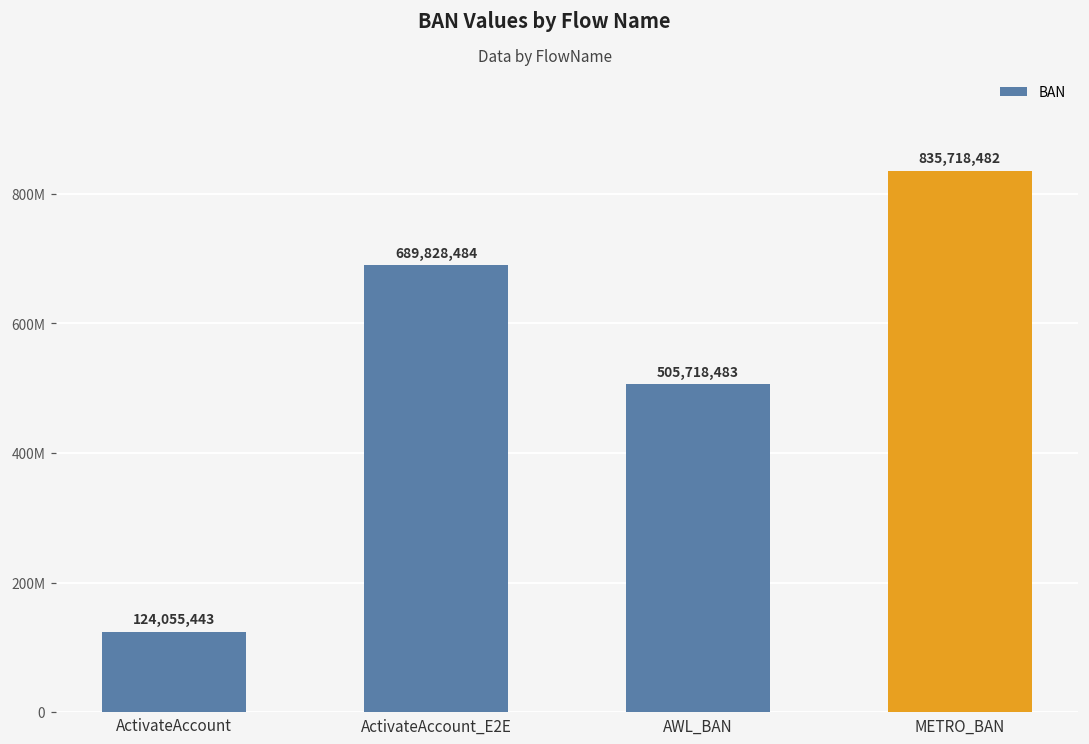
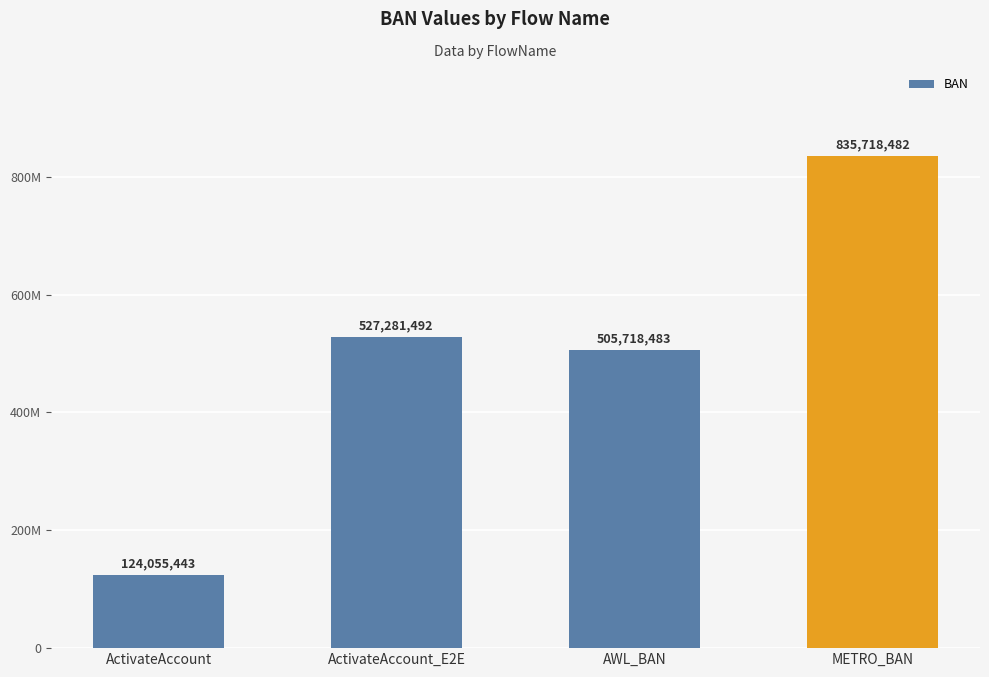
  {
    "ActivateAccount": "124,055,443",
-   "ActivateAccount_E2E": "689,828,484",
+   "ActivateAccount_E2E": "527,281,492",
    "AWL_BAN": "505,718,483",
    "METRO_BAN": "835,718,482"
  }
